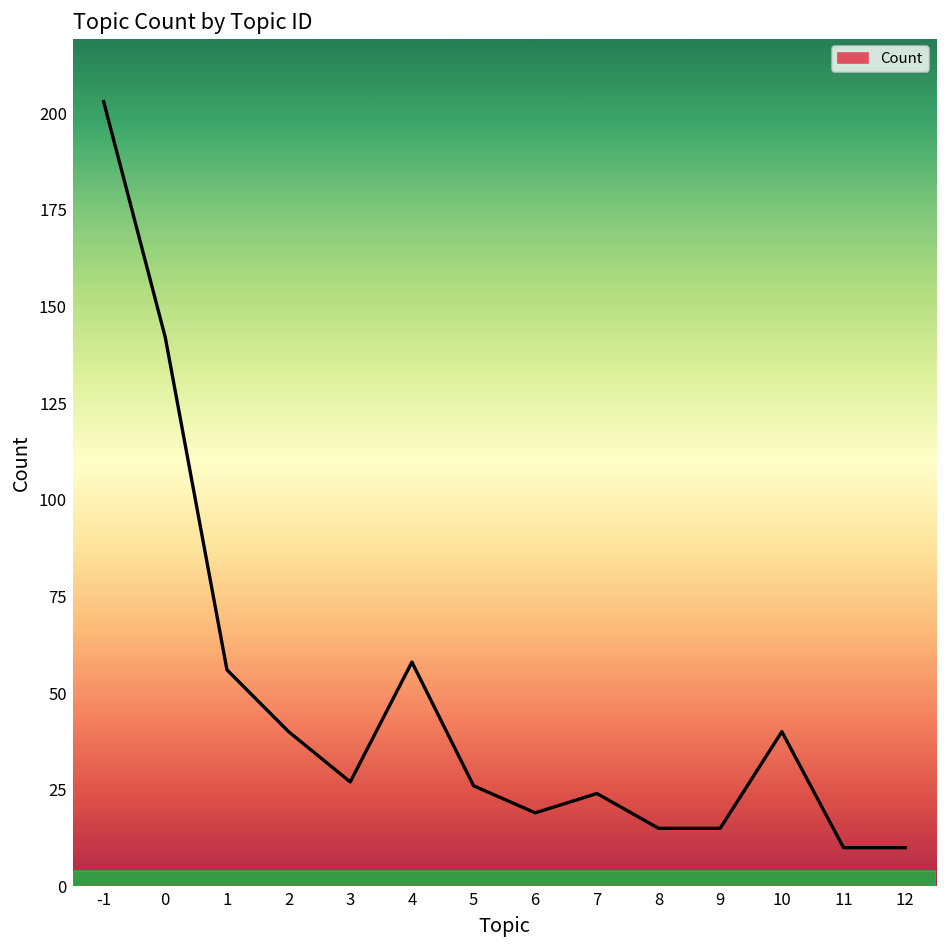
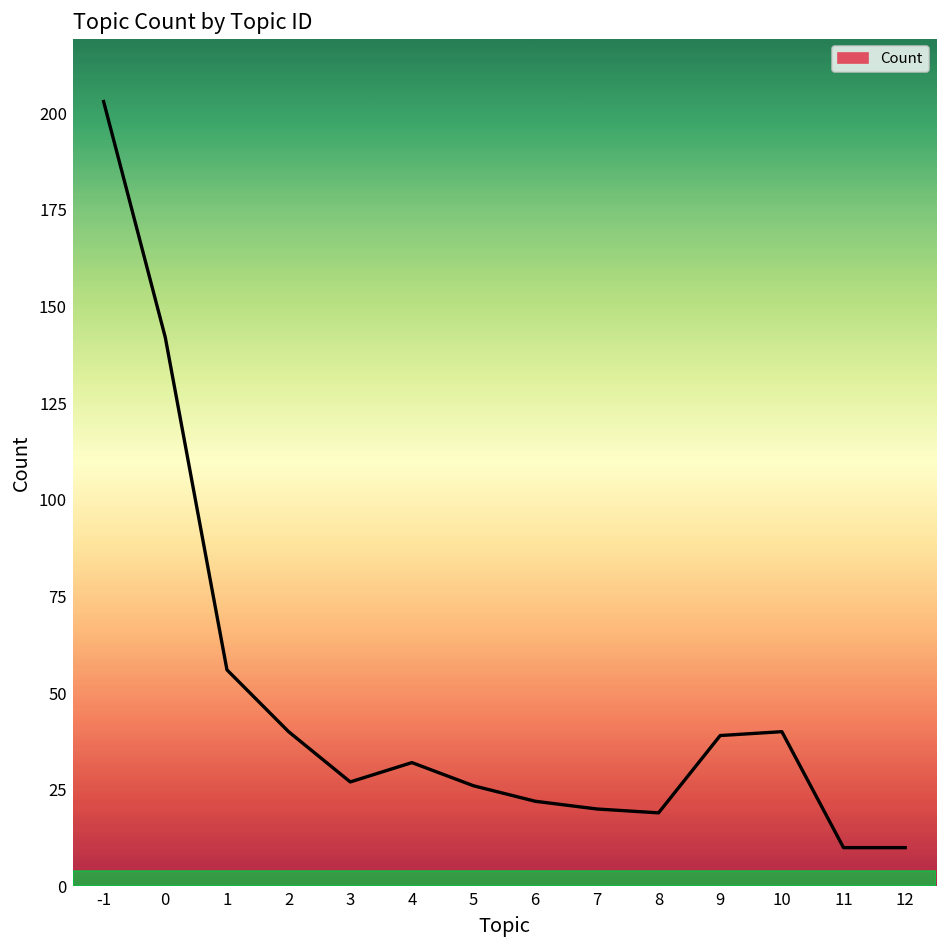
  {
    "-1": 203,
    "0": 142,
    "1": 56,
    "2": 40,
    "3": 27,
-   "4": 58,
+   "4": 32,
    "5": 26,
-   "6": 19,
-   "7": 24,
-   "8": 15,
-   "9": 15,
+   "6": 22,
+   "7": 20,
+   "8": 19,
+   "9": 39,
    "10": 40,
    "11": 10,
    "12": 10
  }
